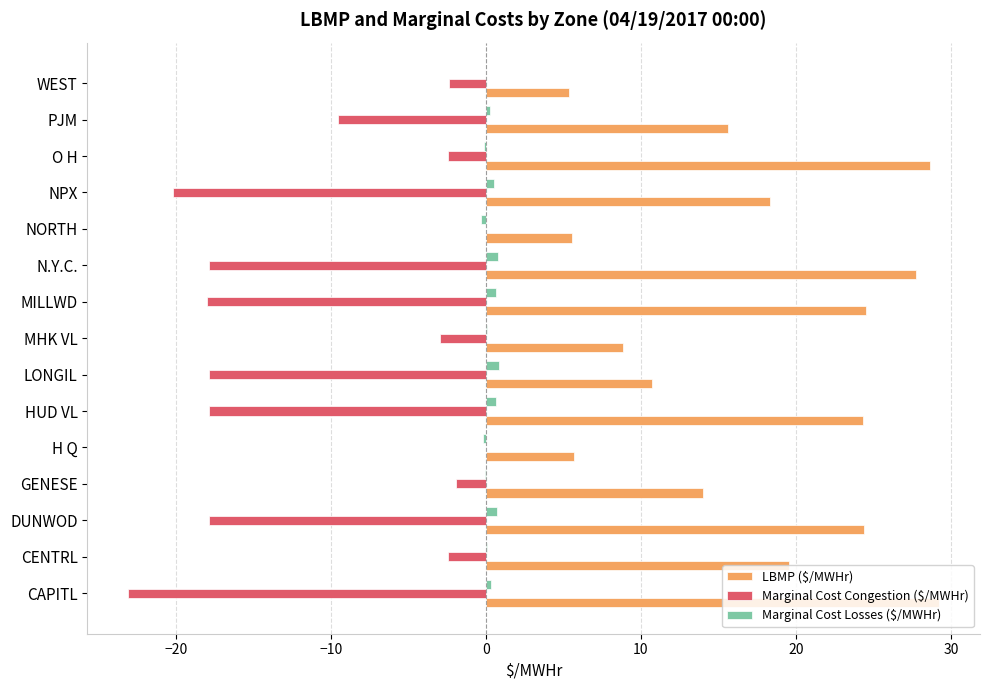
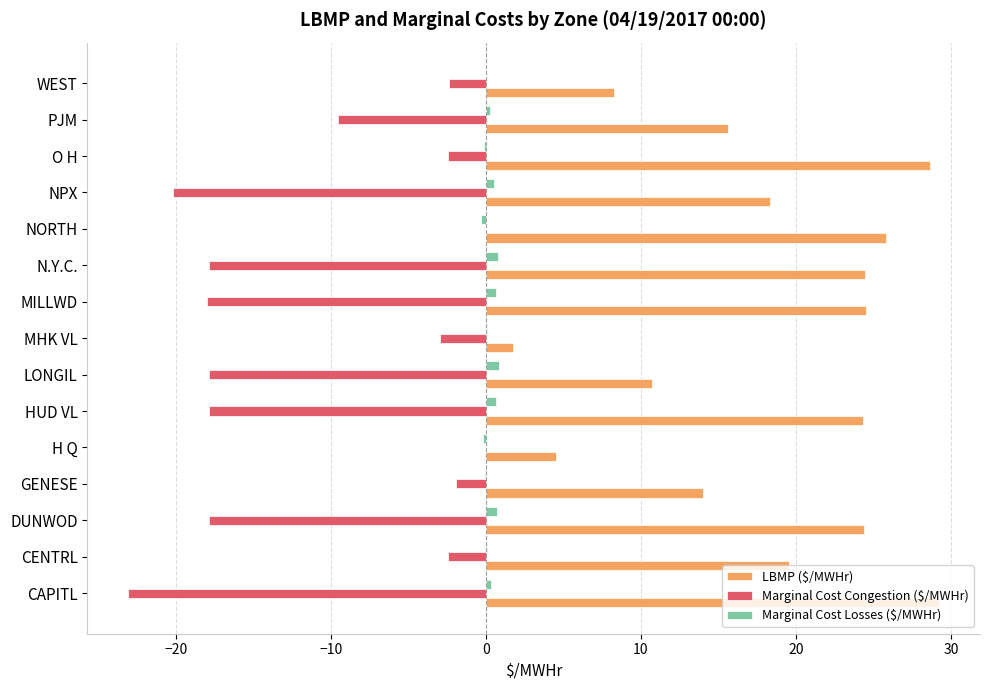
  {
    "LBMP ($/MWHr)": {
-     "WEST": 5.4,
+     "WEST": 8.3,
      "PJM": 15.7,
      "O H": 28.6,
      "NPX": 18.3,
-     "NORTH": 5.5,
-     "N.Y.C.": 27.8,
+     "NORTH": 25.8,
+     "N.Y.C.": 24.5,
      "MILLWD": 24.5,
-     "MHK VL": 8.9,
+     "MHK VL": 1.7,
      "LONGIL": 10.8,
      "HUD VL": 24.4,
-     "H Q": 5.7,
+     "H Q": 4.5,
      "GENESE": 14.0,
      "DUNWOD": 24.4
    },
    "Marginal Cost Congestion ($/MWHr)": {
      "WEST": -2.4,
      "PJM": -9.5,
      "O H": -2.4,
      "NPX": -20.2,
      "NORTH": 0.0,
      "N.Y.C.": -17.9,
      "MILLWD": -18.0,
      "MHK VL": -3.0,
      "LONGIL": -17.9,
      "HUD VL": -17.9,
      "H Q": 0.0,
      "GENESE": -1.9,
      "DUNWOD": -17.9,
      "CENTRL": -2.4,
      "CAPITL": -23.1
    },
    "Marginal Cost Losses ($/MWHr)": {
      "PJM": 0.3,
      "NPX": 0.5,
      "NORTH": -0.3,
      "N.Y.C.": 0.8,
      "MILLWD": 0.7,
      "LONGIL": 0.9,
      "HUD VL": 0.6,
      "H Q": -0.2,
      "DUNWOD": 0.7,
      "CAPITL": 0.3
    }
  }
